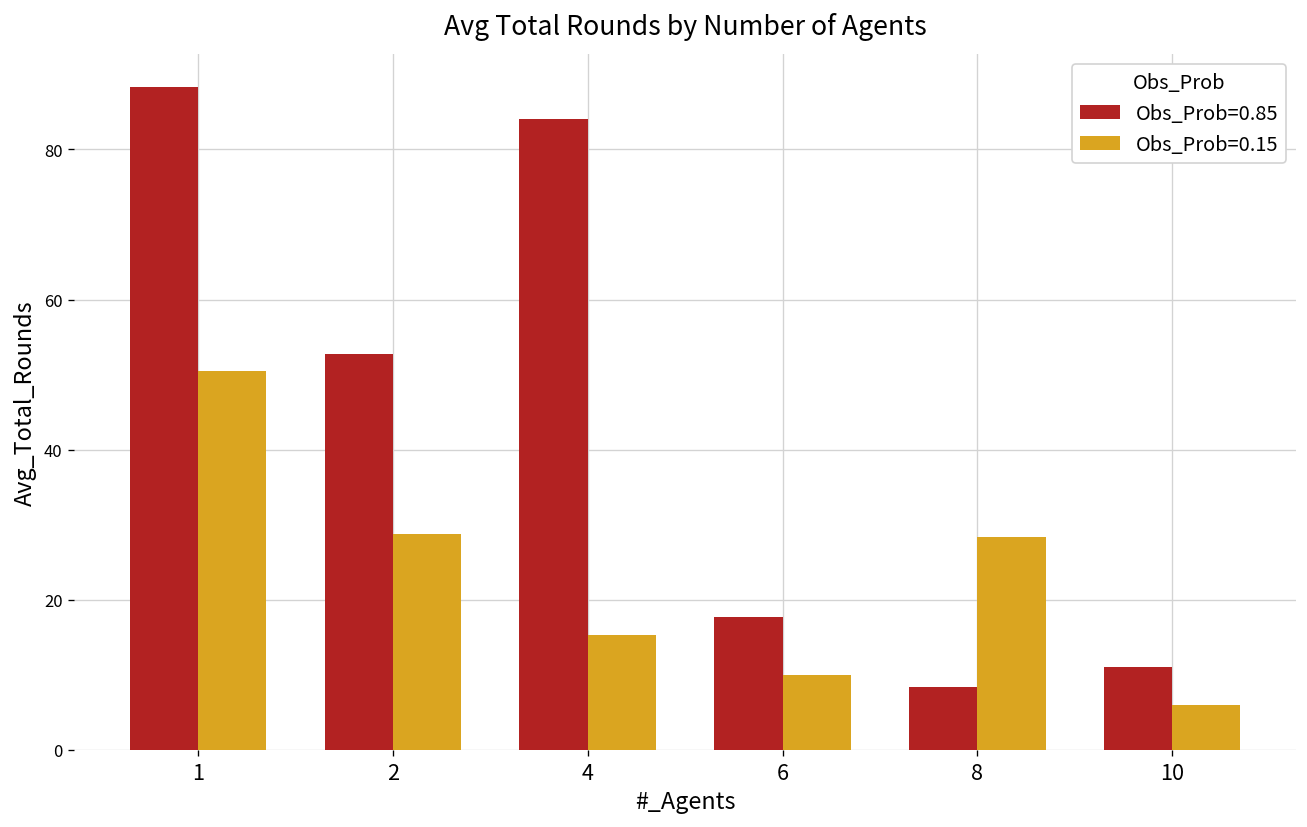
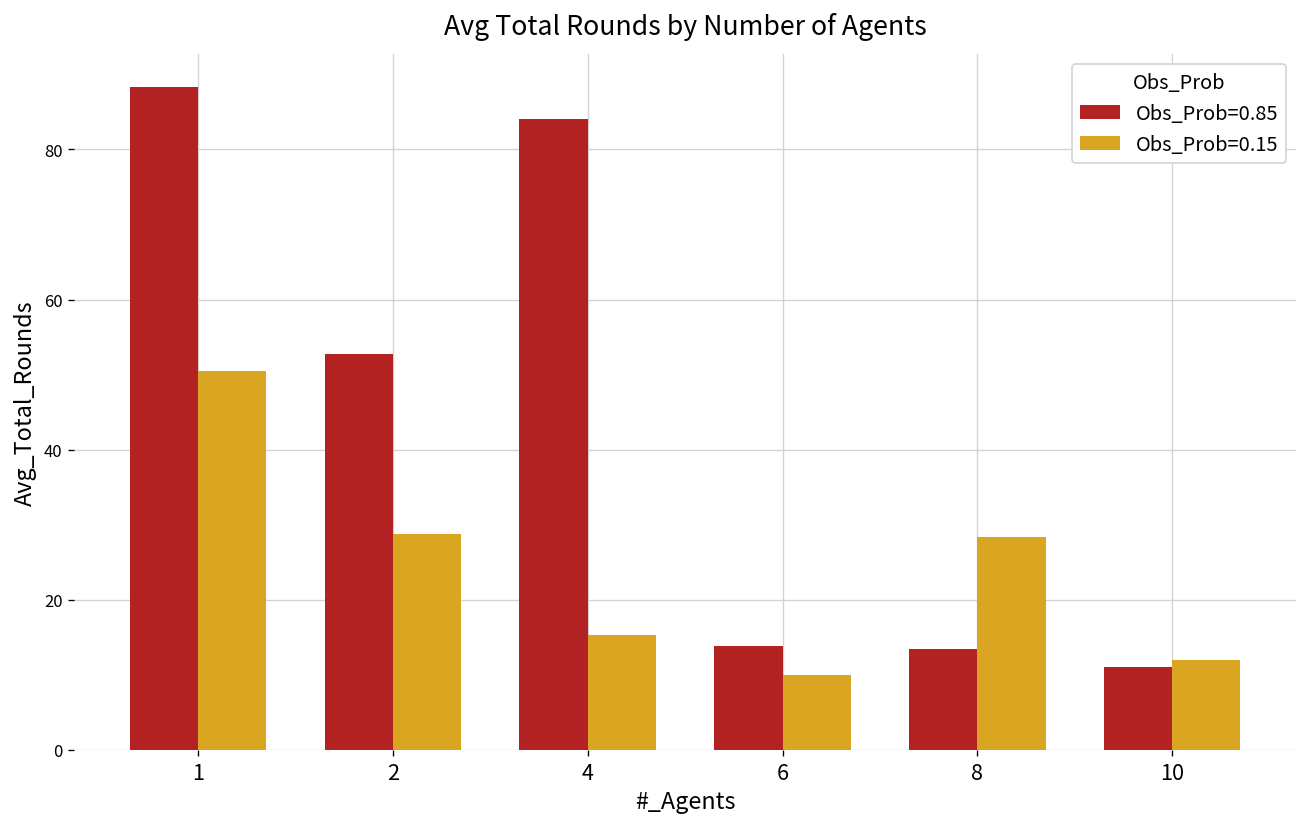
  {
    "Obs_Prob=0.85": {
      "1": 88,
      "2": 53,
      "4": 84,
-     "6": 18,
-     "8": 8,
+     "6": 14,
+     "8": 13,
      "10": 11
    },
    "Obs_Prob=0.15": {
      "1": 51,
      "2": 29,
      "4": 15,
      "6": 10,
      "8": 28,
-     "10": 6
+     "10": 12
    }
  }
